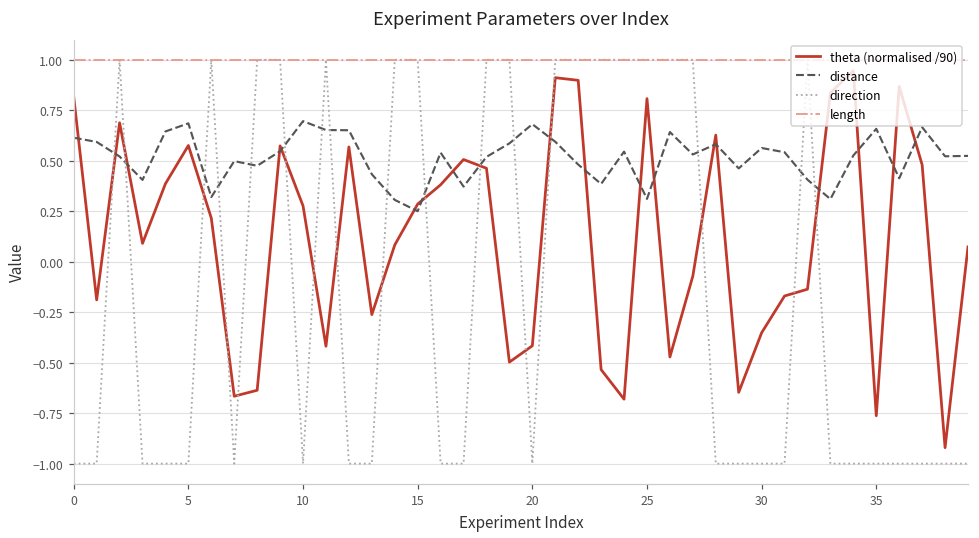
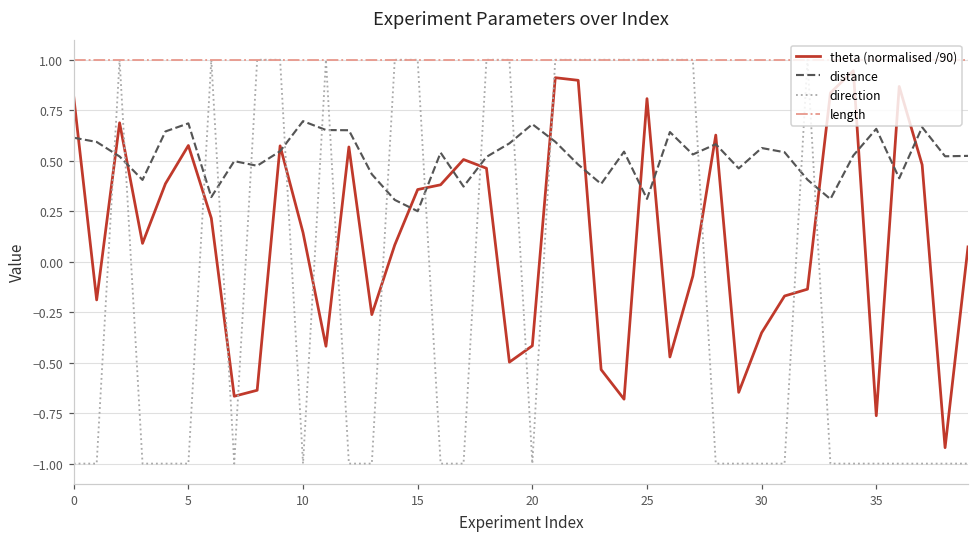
  {
    "theta (normalised /90)": {
      "0": 0.82,
      "5": 0.58,
-     "10": 0.28,
-     "15": 0.29,
+     "10": 0.14,
+     "15": 0.36,
      "20": -0.42,
      "25": 0.81,
      "30": -0.35,
      "35": -0.76
    },
    "distance": {
      "0": 0.61,
      "5": 0.69,
      "10": 0.70,
      "15": 0.25,
      "20": 0.68,
      "25": 0.31,
      "30": 0.56,
      "35": 0.66
    },
    "direction": {
      "0": -1.00,
      "5": -1.00,
      "10": -1.00,
      "20": -1.00,
      "30": -1.00,
      "35": -1.00
    },
    "length": {
      "0": 1.00,
      "5": 1.00,
      "10": 1.00,
      "20": 1.00,
      "30": 1.00
    }
  }
